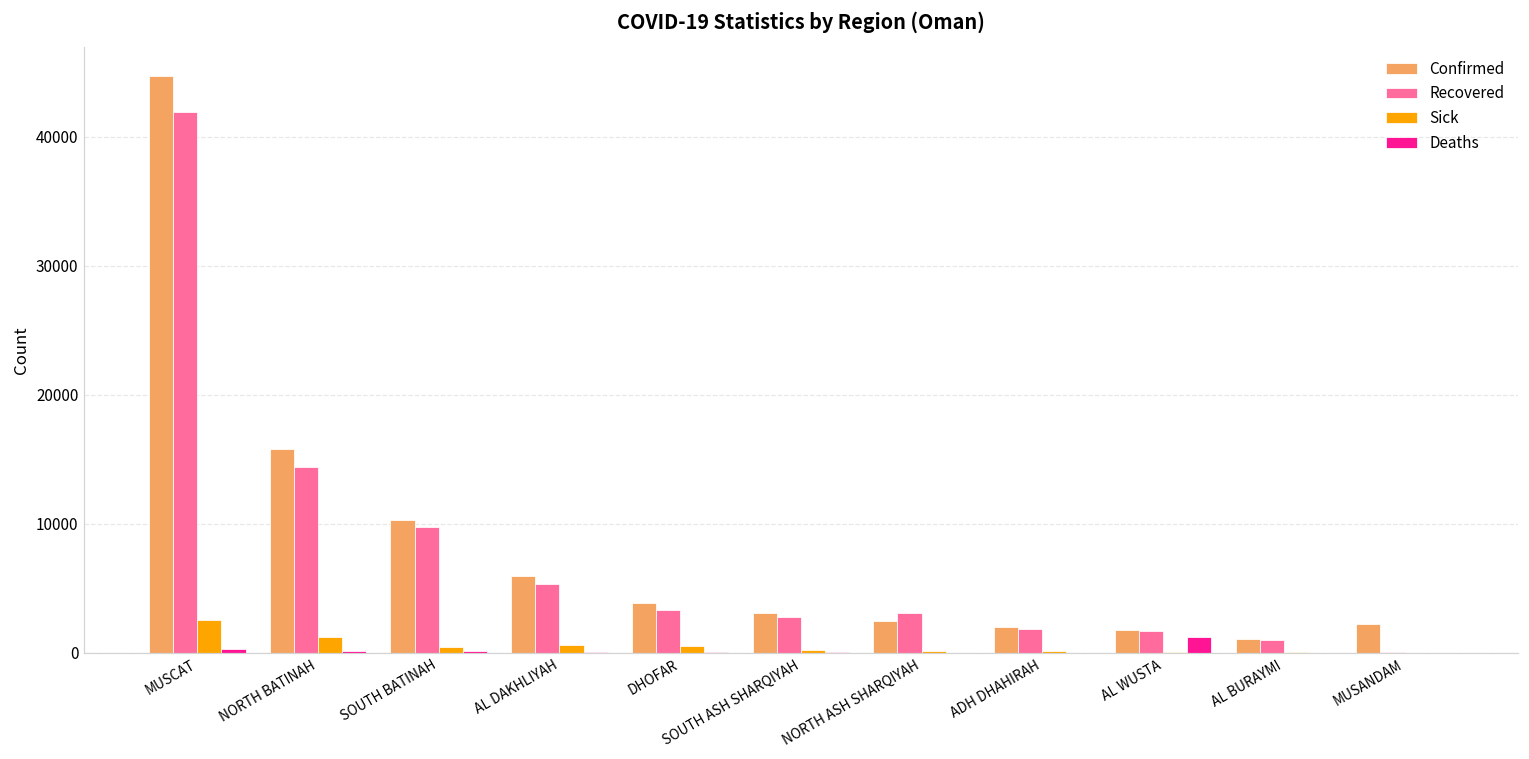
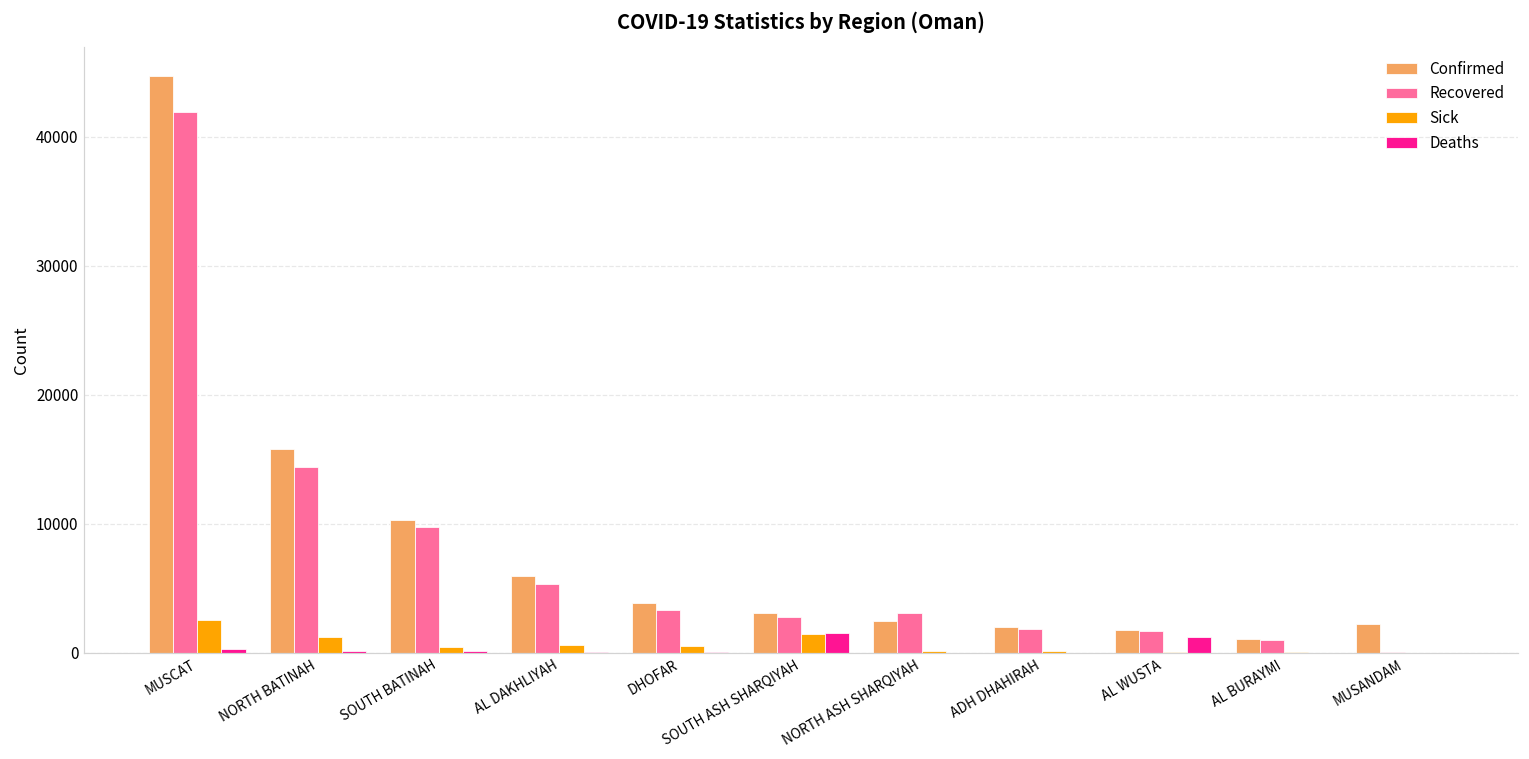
  {
    "Confirmed": {
      "MUSCAT": 44700,
      "NORTH BATINAH": 15800,
      "SOUTH BATINAH": 10300,
      "AL DAKHLIYAH": 6000,
      "DHOFAR": 3900,
      "SOUTH ASH SHARQIYAH": 3100,
      "NORTH ASH SHARQIYAH": 2500,
      "ADH DHAHIRAH": 2000,
      "AL WUSTA": 1800,
      "AL BURAYMI": 1100,
      "MUSANDAM": 2200
    },
    "Recovered": {
      "MUSCAT": 41900,
      "NORTH BATINAH": 14400,
      "SOUTH BATINAH": 9700,
      "AL DAKHLIYAH": 5300,
      "DHOFAR": 3300,
      "SOUTH ASH SHARQIYAH": 2800,
      "NORTH ASH SHARQIYAH": 3100,
      "ADH DHAHIRAH": 1900,
      "AL WUSTA": 1700,
      "AL BURAYMI": 1000
    },
    "Sick": {
      "MUSCAT": 2500,
      "NORTH BATINAH": 1200,
      "SOUTH BATINAH": 500,
      "AL DAKHLIYAH": 600,
      "DHOFAR": 500,
-     "SOUTH ASH SHARQIYAH": 300
+     "SOUTH ASH SHARQIYAH": 1400
    },
    "Deaths": {
      "MUSCAT": 300,
-     "SOUTH ASH SHARQIYAH": 100,
+     "SOUTH ASH SHARQIYAH": 1600,
      "AL WUSTA": 1200
    }
  }
